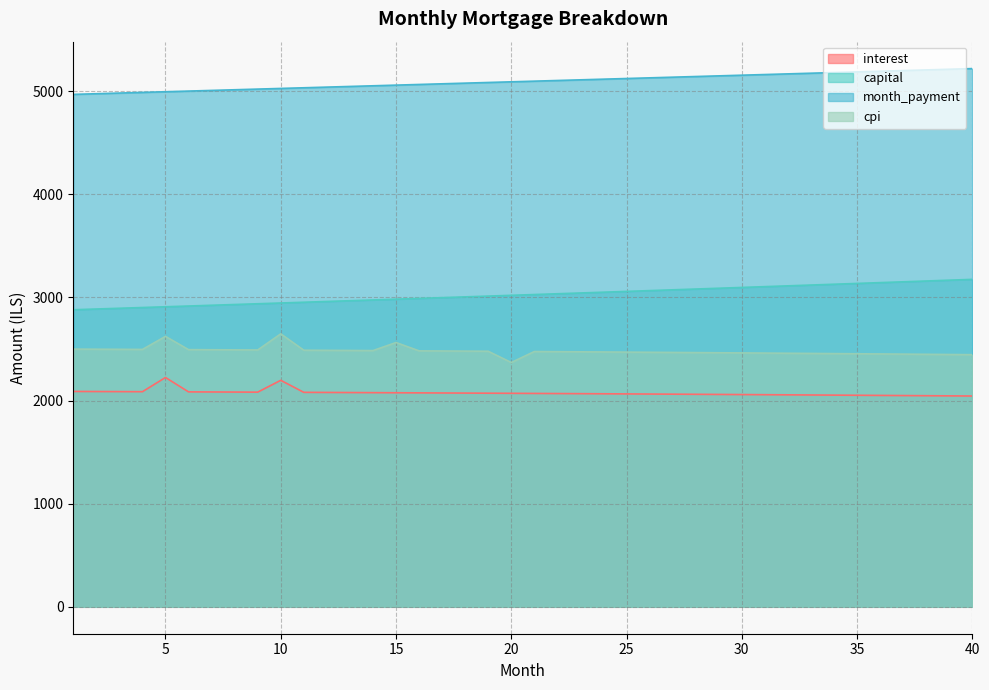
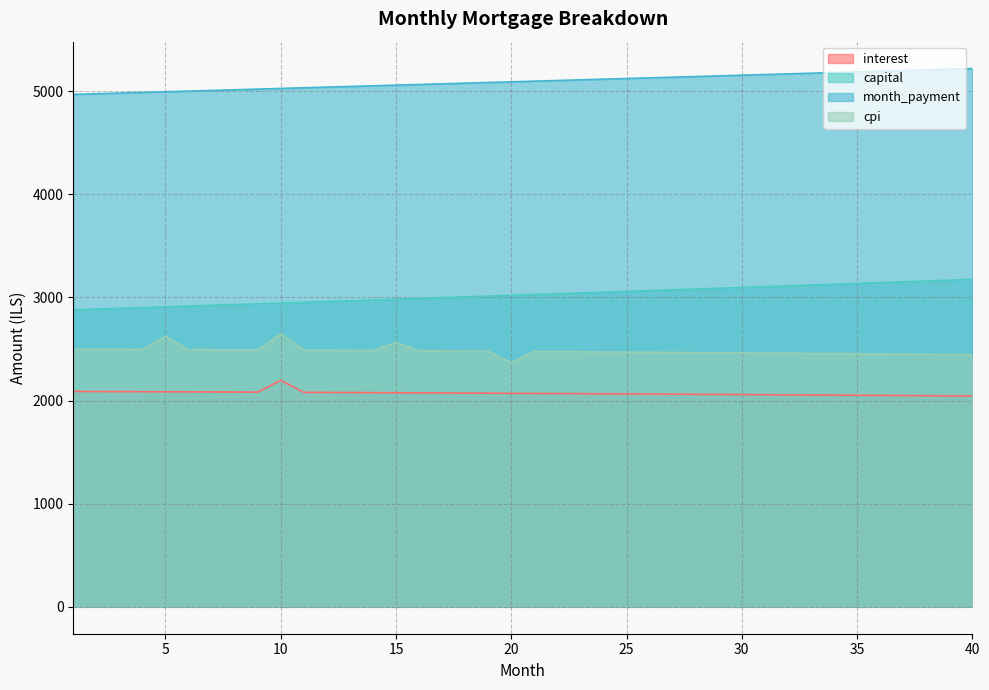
  {
    "interest": {
-     "5": 2220,
+     "5": 2090,
      "10": 2200,
      "15": 2080,
      "20": 2070,
      "25": 2060,
      "30": 2060,
      "35": 2050,
      "40": 2040
    },
    "cpi": {
      "5": 2620,
      "10": 2650,
      "15": 2560,
      "20": 2370,
      "25": 2470,
      "30": 2460,
      "35": 2450,
      "40": 2450
    }
  }
